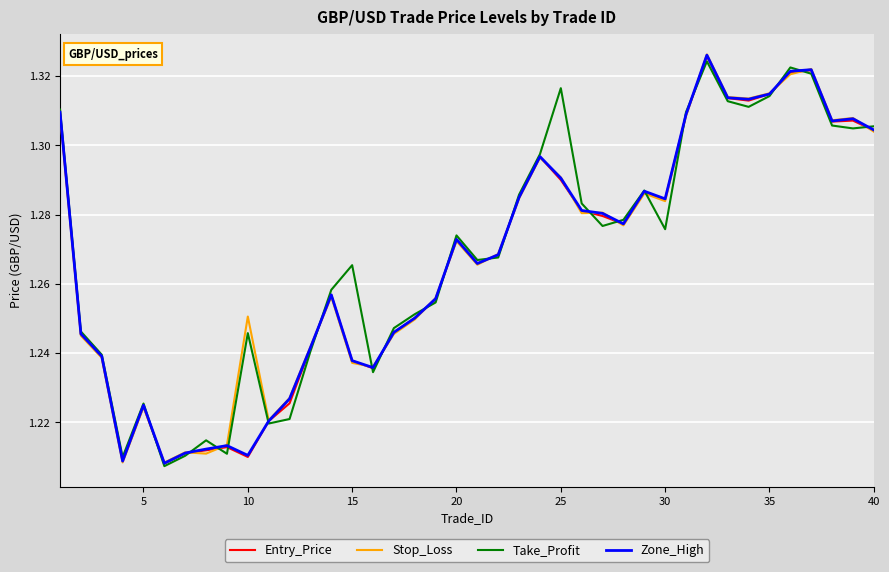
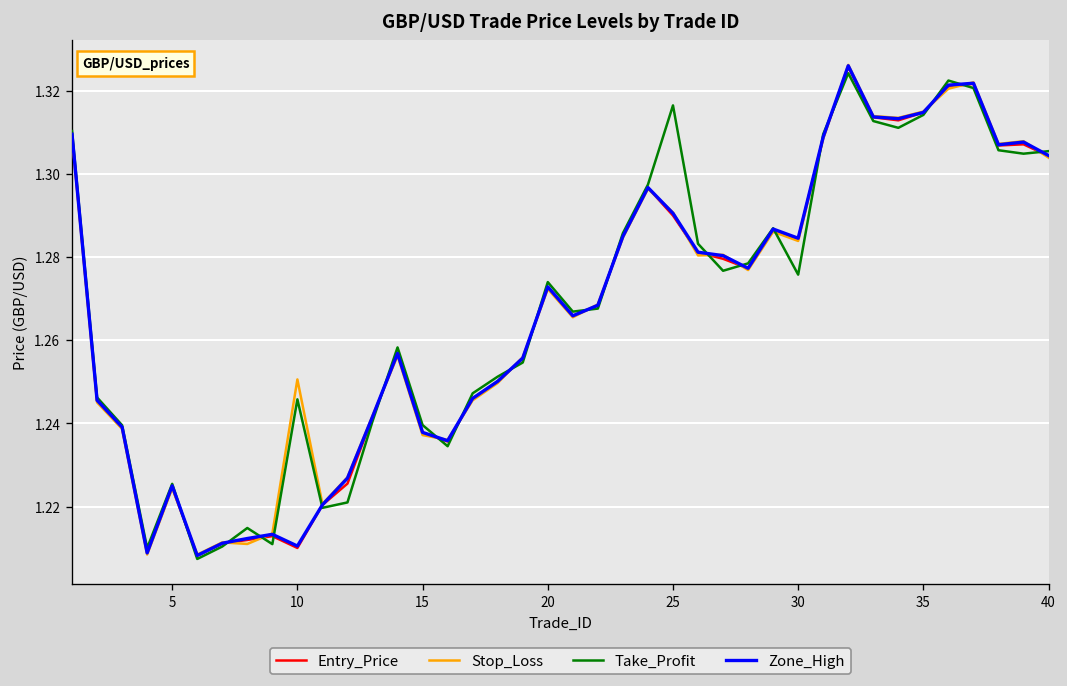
  {
    "Stop_Loss": {
      "10": 1.251
    },
    "Take_Profit": {
      "10": 1.246,
-     "15": 1.265,
+     "15": 1.240,
      "20": 1.274,
      "25": 1.316,
      "30": 1.276,
      "40": 1.305
    }
  }
